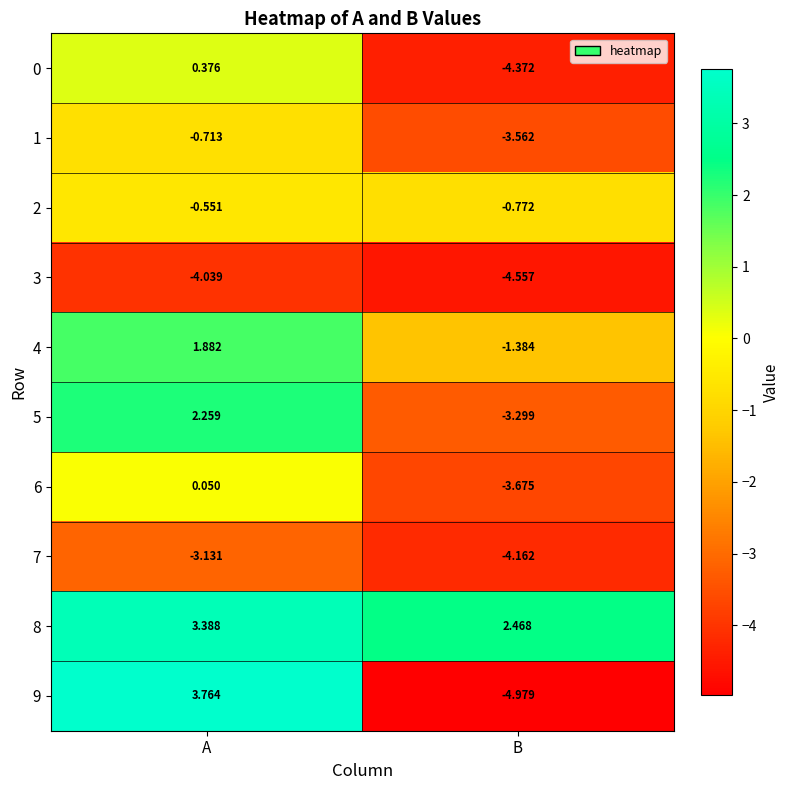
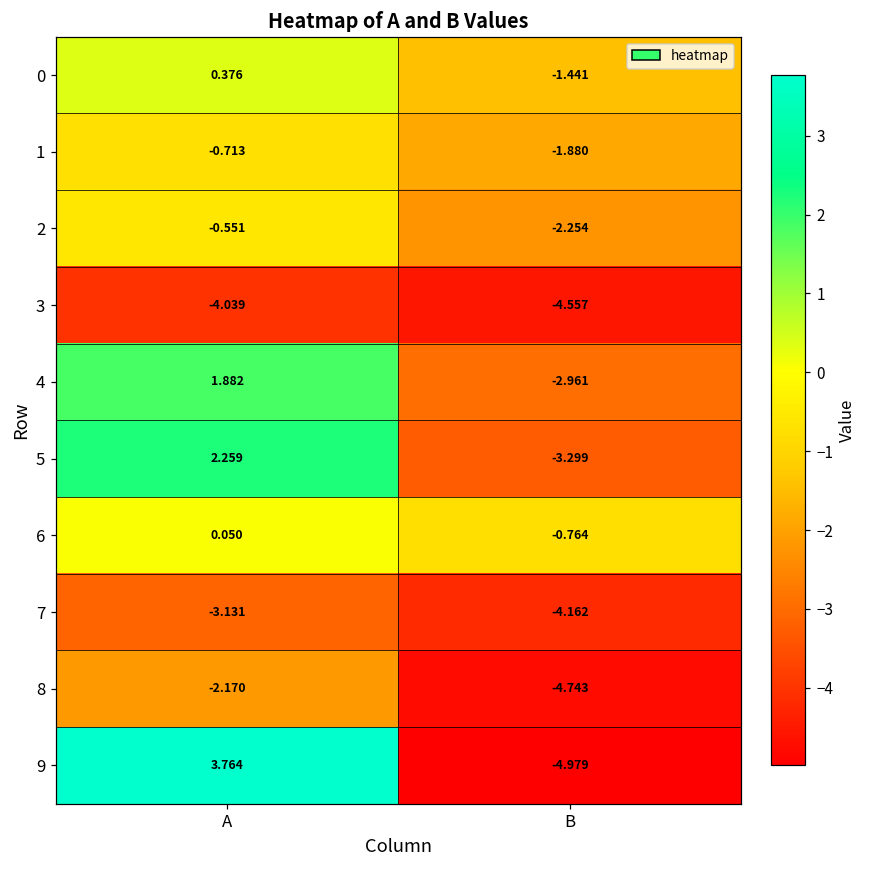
  {
    "0": {
      "A": 0.376,
-     "B": -4.372
+     "B": -1.441
    },
    "1": {
      "A": -0.713,
-     "B": -3.562
+     "B": -1.880
    },
    "2": {
      "A": -0.551,
-     "B": -0.772
+     "B": -2.254
    },
    "3": {
      "A": -4.039,
      "B": -4.557
    },
    "4": {
      "A": 1.882,
-     "B": -1.384
+     "B": -2.961
    },
    "5": {
      "A": 2.259,
      "B": -3.299
    },
    "6": {
      "A": 0.050,
-     "B": -3.675
+     "B": -0.764
    },
    "7": {
      "A": -3.131,
      "B": -4.162
    },
    "8": {
-     "A": 3.388,
-     "B": 2.468
+     "A": -2.170,
+     "B": -4.743
    },
    "9": {
      "A": 3.764,
      "B": -4.979
    }
  }
